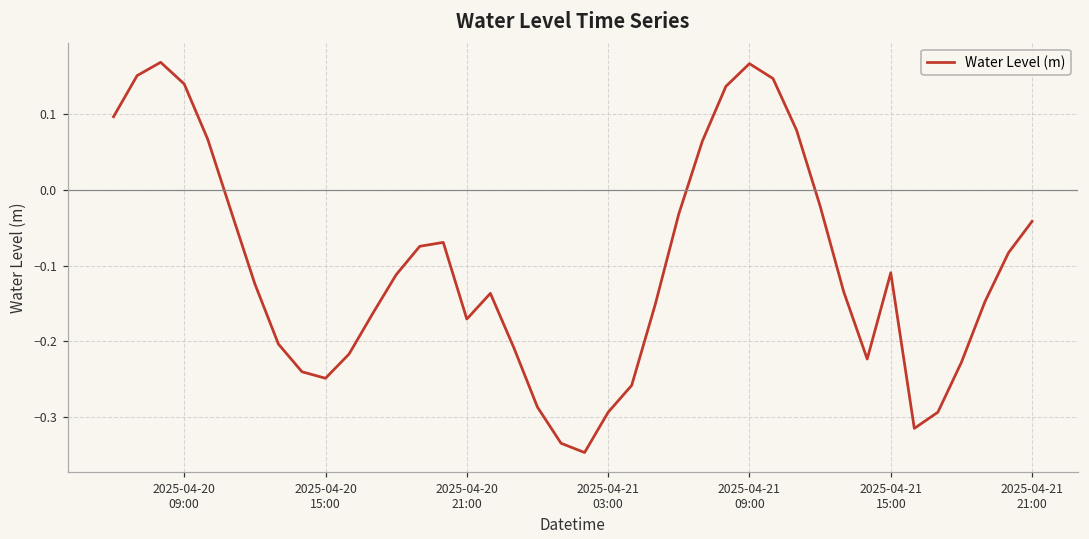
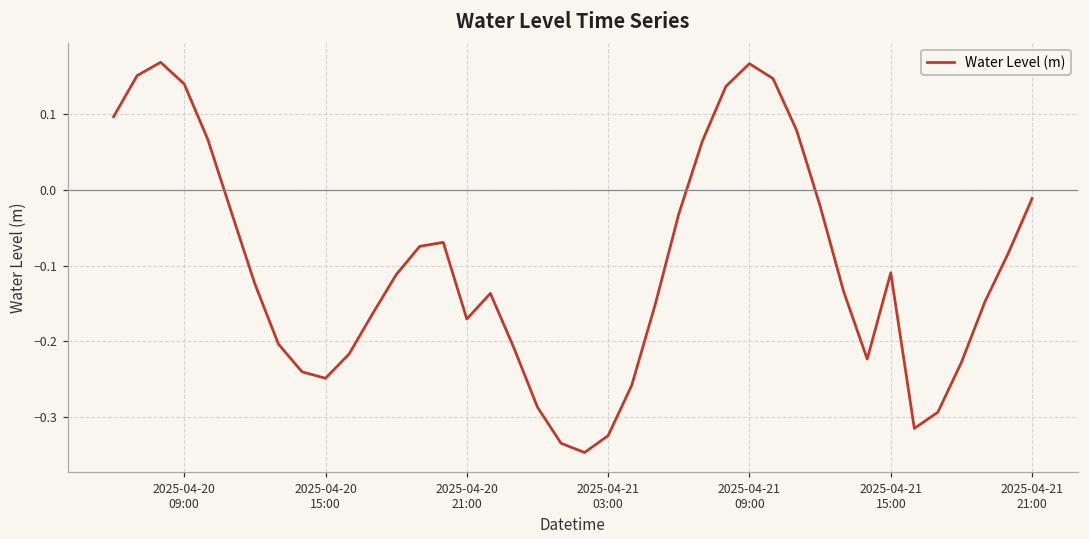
  {
    "2025-04-20 09:00": 0.14,
    "2025-04-20 15:00": -0.25,
    "2025-04-20 21:00": -0.17,
-   "2025-04-21 03:00": -0.29,
+   "2025-04-21 03:00": -0.33,
    "2025-04-21 09:00": 0.17,
    "2025-04-21 15:00": -0.11,
-   "2025-04-21 21:00": -0.04
+   "2025-04-21 21:00": -0.01
  }
